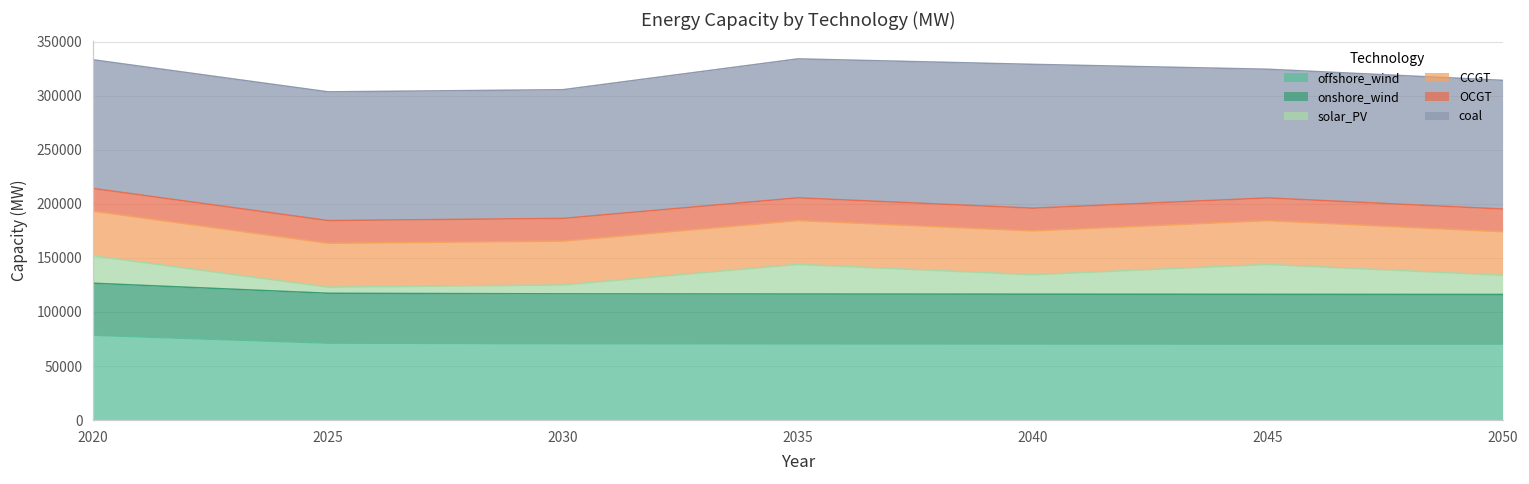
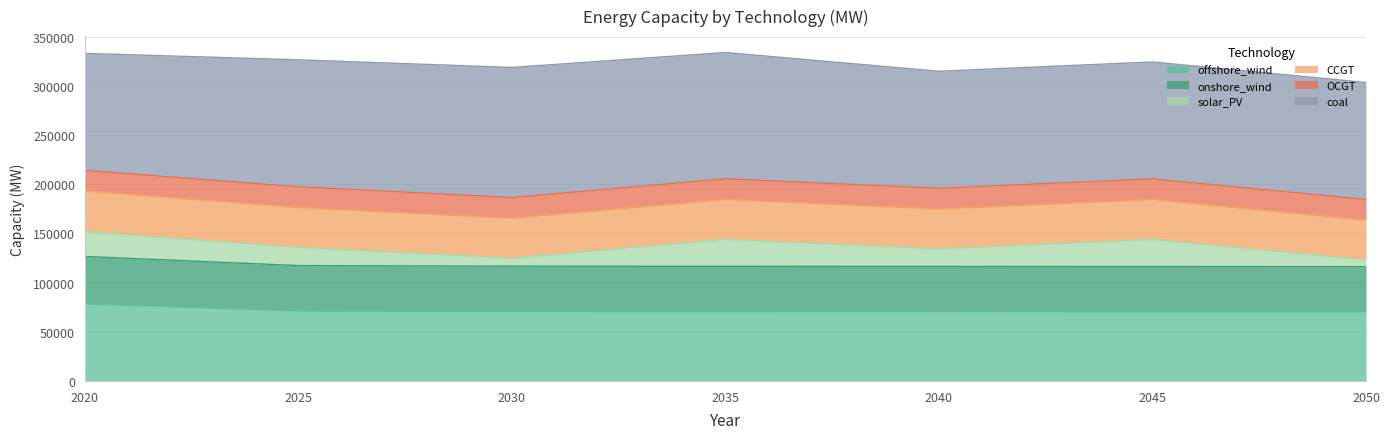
  {
    "solar_PV": {
      "2020": 30000,
-     "2025": 10000,
+     "2025": 20000,
      "2030": 10000,
      "2035": 30000,
      "2040": 20000,
      "2045": 30000,
-     "2050": 20000
+     "2050": 10000
    },
    "coal": {
      "2020": 120000,
-     "2025": 120000,
-     "2030": 120000,
+     "2025": 130000,
+     "2030": 130000,
      "2035": 130000,
-     "2040": 130000,
+     "2040": 120000,
      "2045": 120000,
      "2050": 120000
    }
  }
